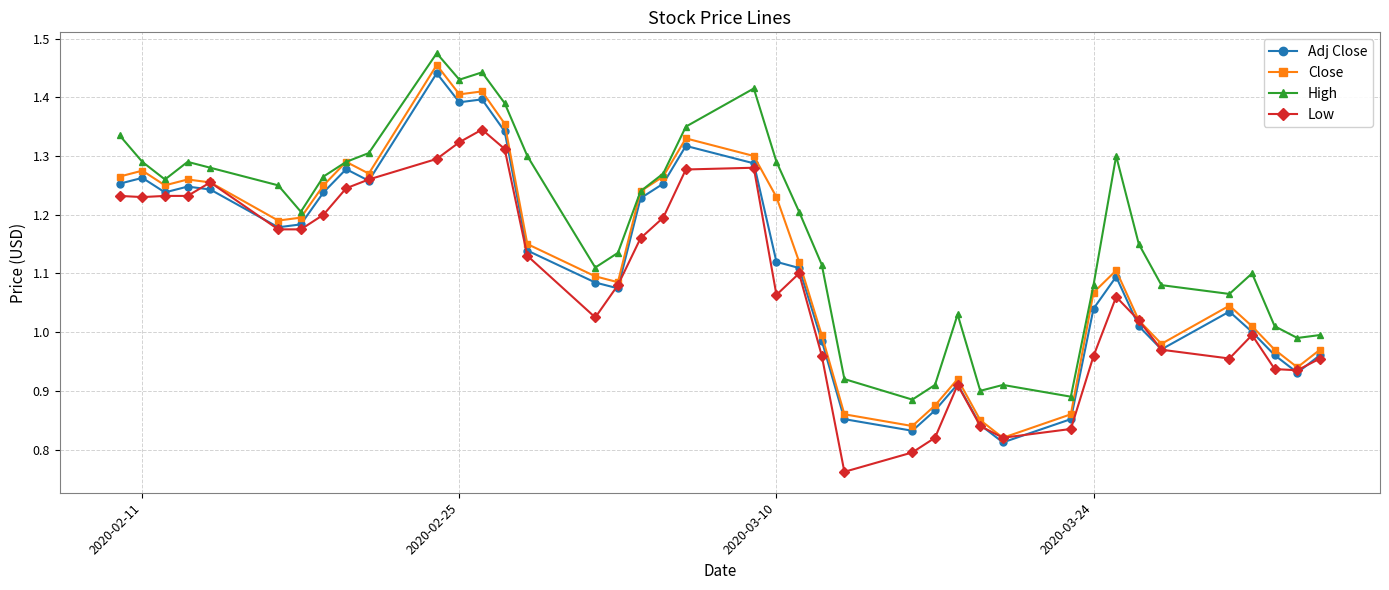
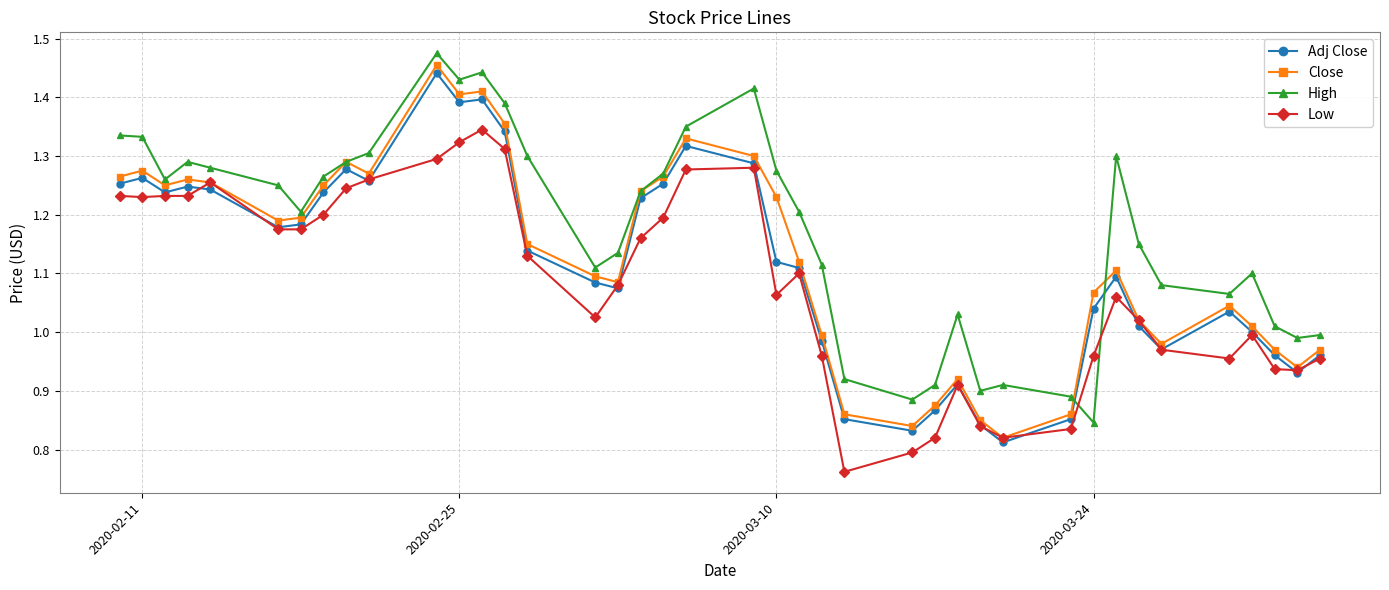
  {
    "Adj Close": {
      "2020-02-11": 1.26,
      "2020-02-25": 1.39,
      "2020-03-10": 1.12,
      "2020-03-24": 1.04
    },
    "Close": {
      "2020-02-11": 1.27,
      "2020-02-25": 1.40,
      "2020-03-10": 1.23,
      "2020-03-24": 1.07
    },
    "High": {
-     "2020-02-11": 1.29,
+     "2020-02-11": 1.33,
      "2020-02-25": 1.43,
-     "2020-03-10": 1.29,
-     "2020-03-24": 1.08
+     "2020-03-10": 1.27,
+     "2020-03-24": 0.85
    },
    "Low": {
      "2020-02-11": 1.23,
      "2020-02-25": 1.32,
      "2020-03-10": 1.06,
      "2020-03-24": 0.96
    }
  }
